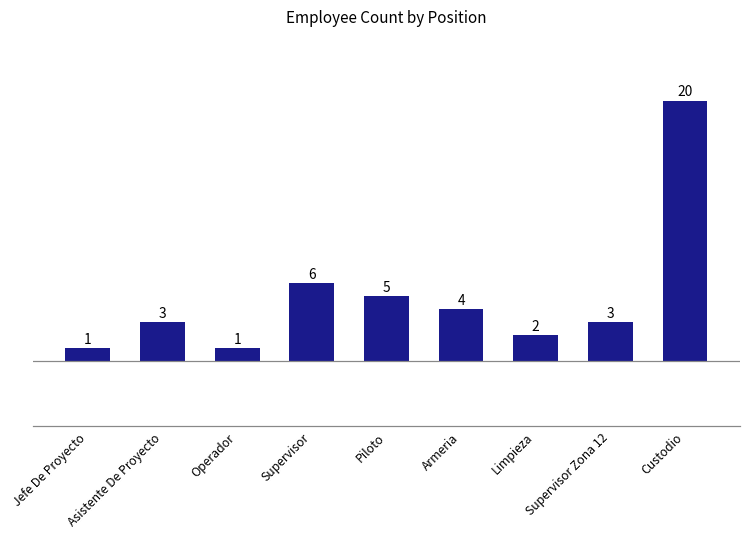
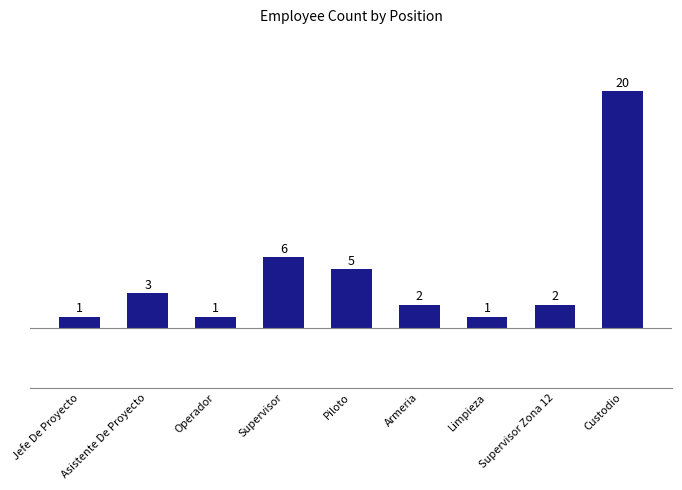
  {
    "Jefe De Proyecto": 1,
    "Asistente De Proyecto": 3,
    "Operador": 1,
    "Supervisor": 6,
    "Piloto": 5,
-   "Armeria": 4,
-   "Limpieza": 2,
-   "Supervisor Zona 12": 3,
+   "Armeria": 2,
+   "Limpieza": 1,
+   "Supervisor Zona 12": 2,
    "Custodio": 20
  }
